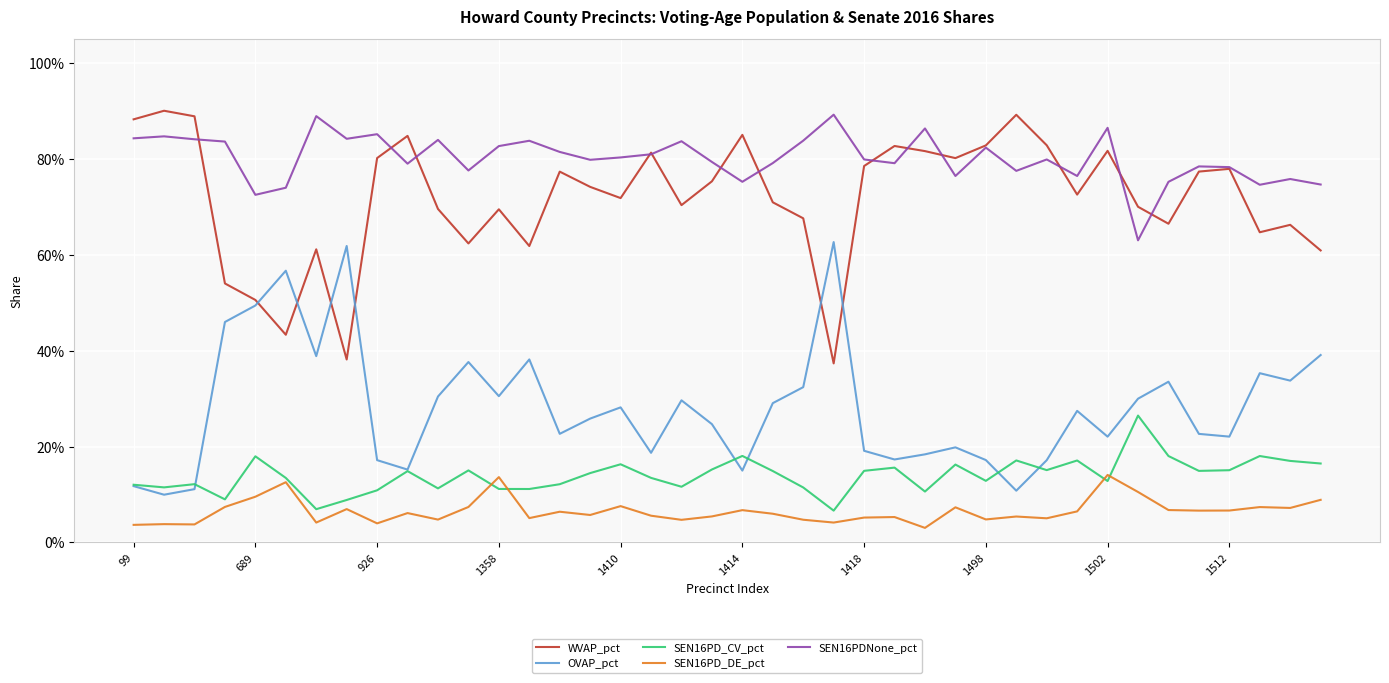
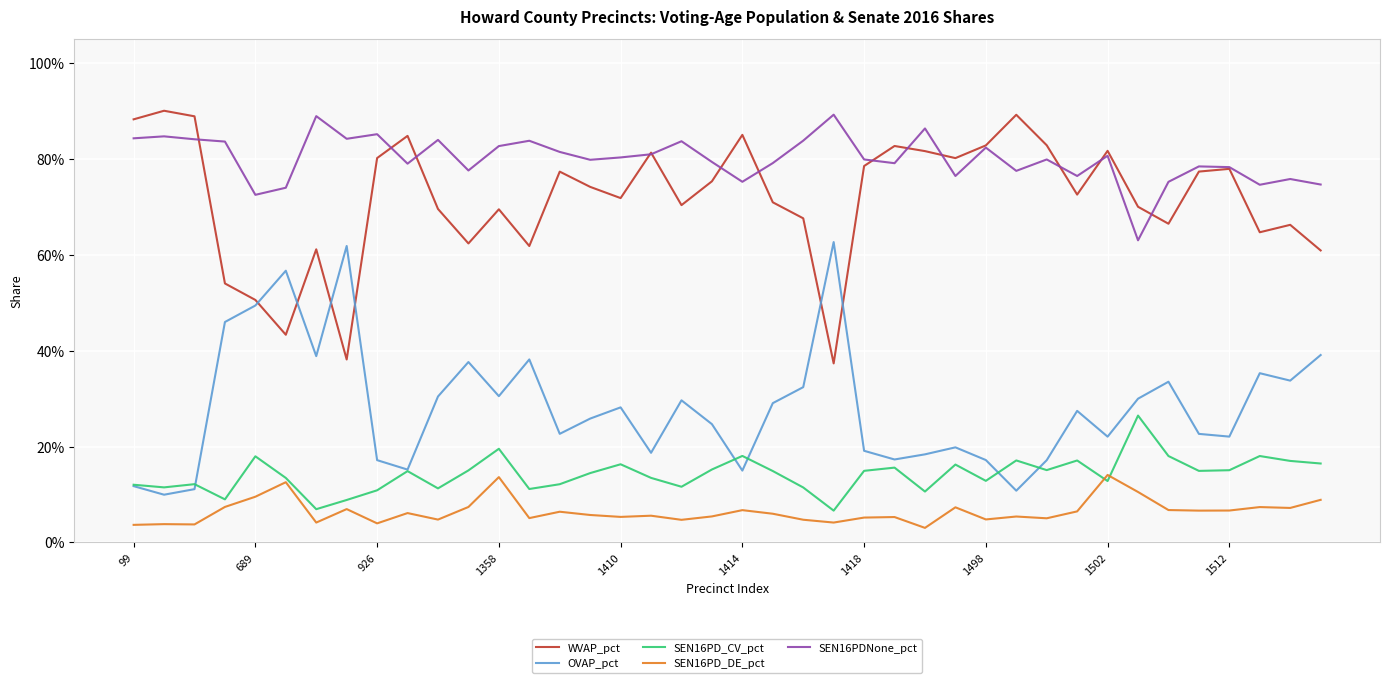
  {
    "WVAP_pct": {
      "99": "88%",
      "689": "51%",
      "926": "80%",
      "1358": "69%",
      "1410": "72%",
      "1414": "85%",
      "1418": "79%",
      "1502": "82%"
    },
    "OVAP_pct": {
      "689": "49%",
      "926": "17%",
      "1358": "31%",
      "1410": "28%",
      "1414": "15%",
      "1418": "19%",
      "1498": "17%",
      "1502": "22%",
      "1512": "22%"
    },
    "SEN16PD_CV_pct": {
      "689": "18%",
      "926": "11%",
-     "1358": "11%",
+     "1358": "20%",
      "1410": "16%",
      "1414": "18%",
      "1418": "15%",
      "1498": "13%",
      "1502": "13%",
      "1512": "15%"
    },
    "SEN16PD_DE_pct": {
      "99": "4%",
      "689": "10%",
      "926": "4%",
      "1358": "14%",
-     "1410": "8%",
+     "1410": "5%",
      "1414": "7%",
      "1418": "5%",
      "1498": "5%",
      "1502": "14%",
      "1512": "7%"
    },
    "SEN16PDNone_pct": {
      "99": "84%",
      "689": "73%",
      "926": "85%",
      "1358": "83%",
      "1410": "80%",
      "1414": "75%",
      "1418": "80%",
-     "1502": "86%"
+     "1502": "81%"
    }
  }
